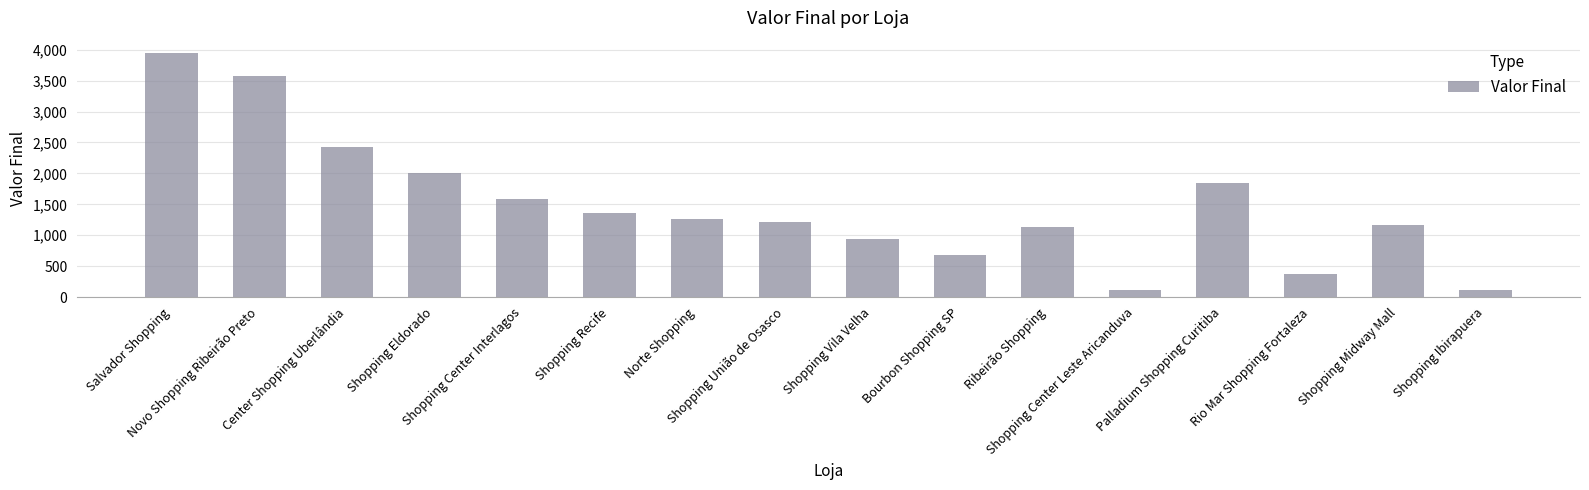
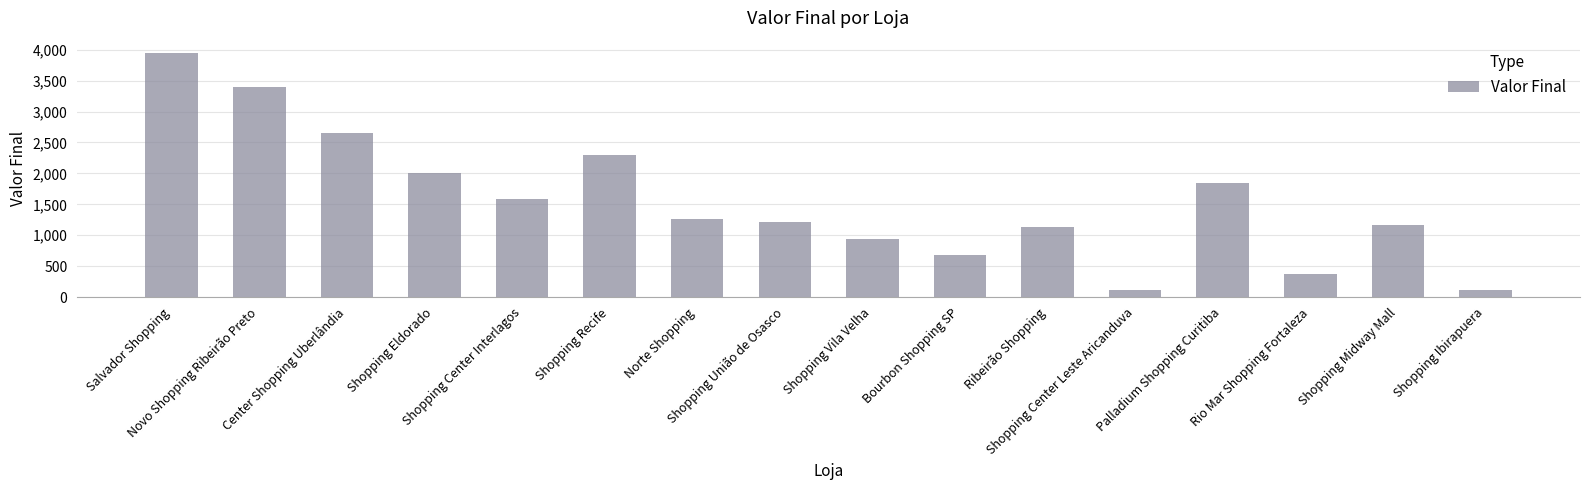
  {
    "Salvador Shopping": "4,000",
-   "Novo Shopping Ribeirão Preto": "3,600",
-   "Center Shopping Uberlândia": "2,400",
+   "Novo Shopping Ribeirão Preto": "3,400",
+   "Center Shopping Uberlândia": "2,700",
    "Shopping Eldorado": "2,000",
    "Shopping Center Interlagos": "1,600",
-   "Shopping Recife": "1,400",
+   "Shopping Recife": "2,300",
    "Norte Shopping": "1,300",
    "Shopping União de Osasco": "1,200",
    "Shopping Vila Velha": "900",
    "Bourbon Shopping SP": "700",
    "Ribeirão Shopping": "1,100",
    "Shopping Center Leste Aricanduva": "100",
    "Palladium Shopping Curitiba": "1,800",
    "Rio Mar Shopping Fortaleza": "400",
    "Shopping Midway Mall": "1,200",
    "Shopping Ibirapuera": "100"
  }
